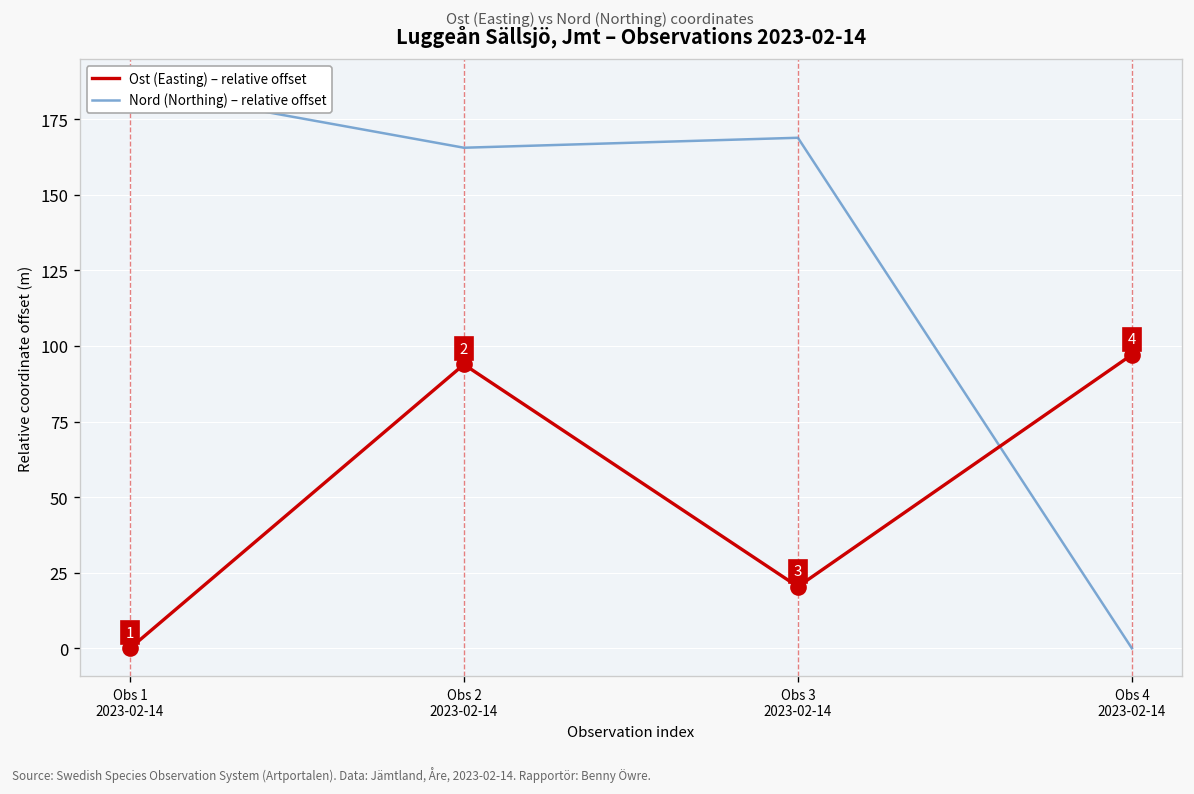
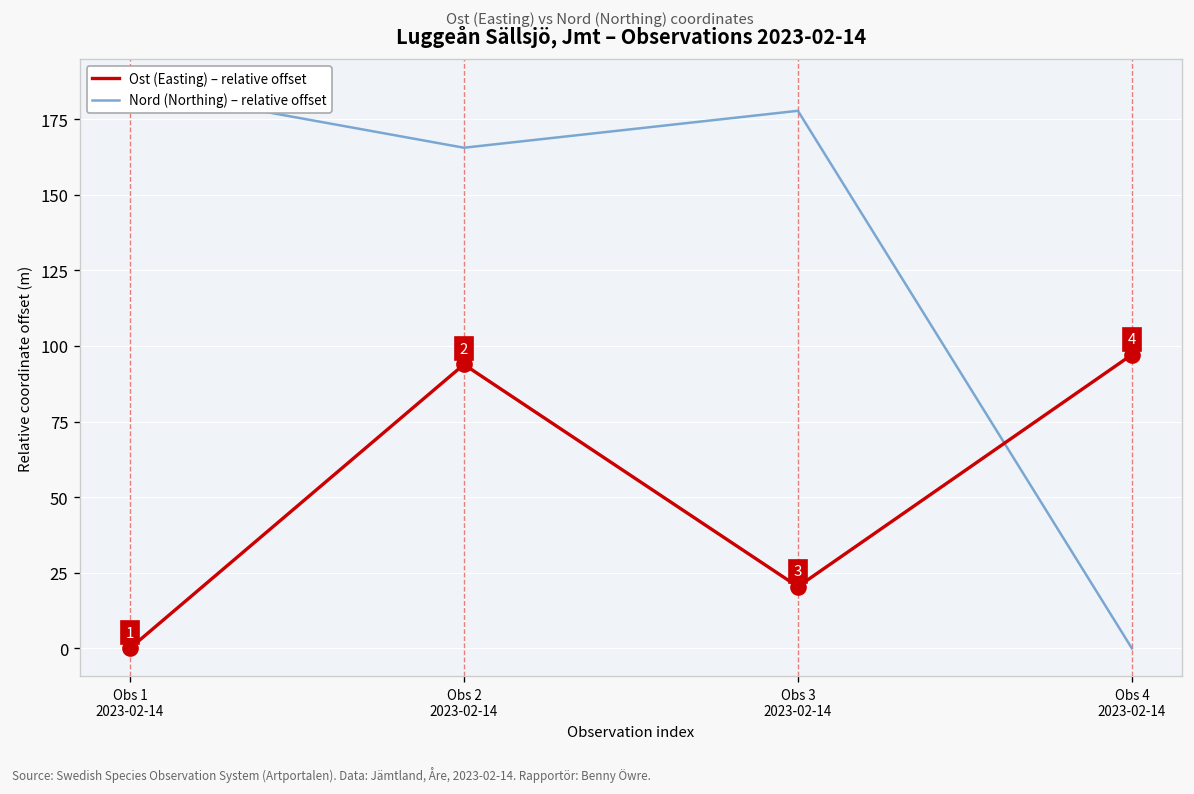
  {
    "Nord (Northing) – relative offset": {
      "Obs 2 2023-02-14": 166,
-     "Obs 3 2023-02-14": 169,
+     "Obs 3 2023-02-14": 178,
      "Obs 4 2023-02-14": 0
    }
  }
